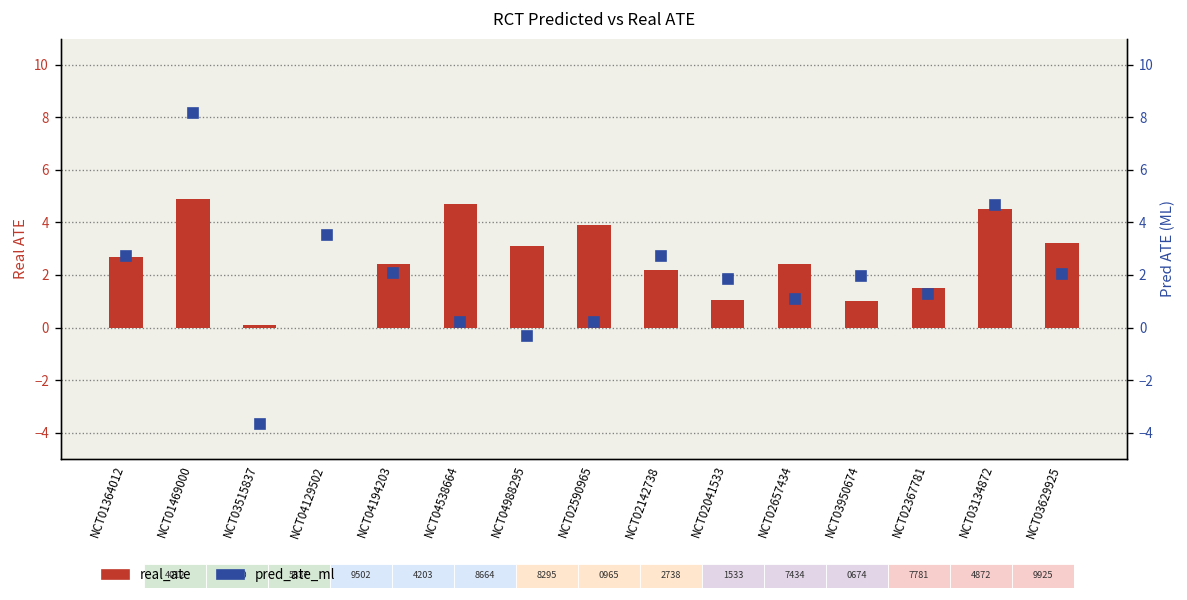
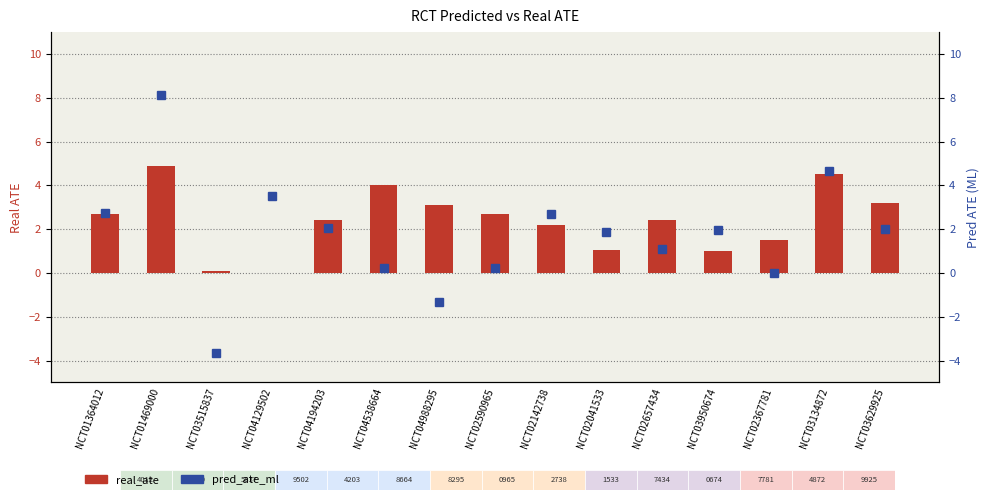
  {
    "real_ate": {
      "NCT01364012": 2.7,
      "NCT01469000": 4.9,
      "NCT04129502": 0.0,
      "NCT04194203": 2.4,
-     "NCT04538664": 4.7,
+     "NCT04538664": 4.0,
      "NCT04988295": 3.1,
-     "NCT02590965": 3.9,
+     "NCT02590965": 2.7,
      "NCT02142738": 2.2,
      "NCT02041533": 1.1,
      "NCT02657434": 2.4,
      "NCT03950674": 1.0,
      "NCT02367781": 1.5,
      "NCT03134872": 4.5,
      "NCT03629925": 3.2
    },
    "pred_ate_ml": {
      "NCT01364012": 2.7,
      "NCT01469000": 8.2,
      "NCT03515837": -3.7,
      "NCT04129502": 3.5,
      "NCT04194203": 2.1,
      "NCT04538664": 0.2,
-     "NCT04988295": -0.3,
+     "NCT04988295": -1.4,
      "NCT02590965": 0.2,
      "NCT02142738": 2.7,
      "NCT02041533": 1.9,
      "NCT02657434": 1.1,
      "NCT03950674": 2.0,
-     "NCT02367781": 1.3,
+     "NCT02367781": 0.0,
      "NCT03134872": 4.7,
      "NCT03629925": 2.0
    }
  }
